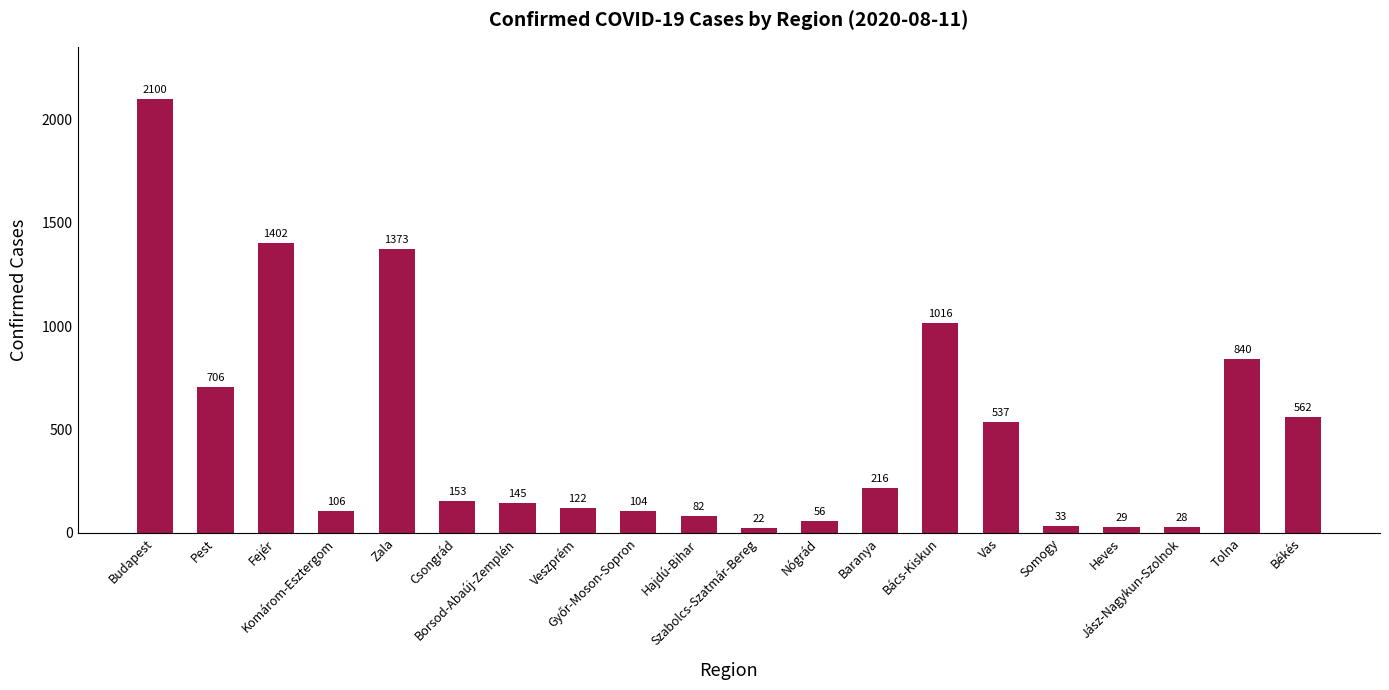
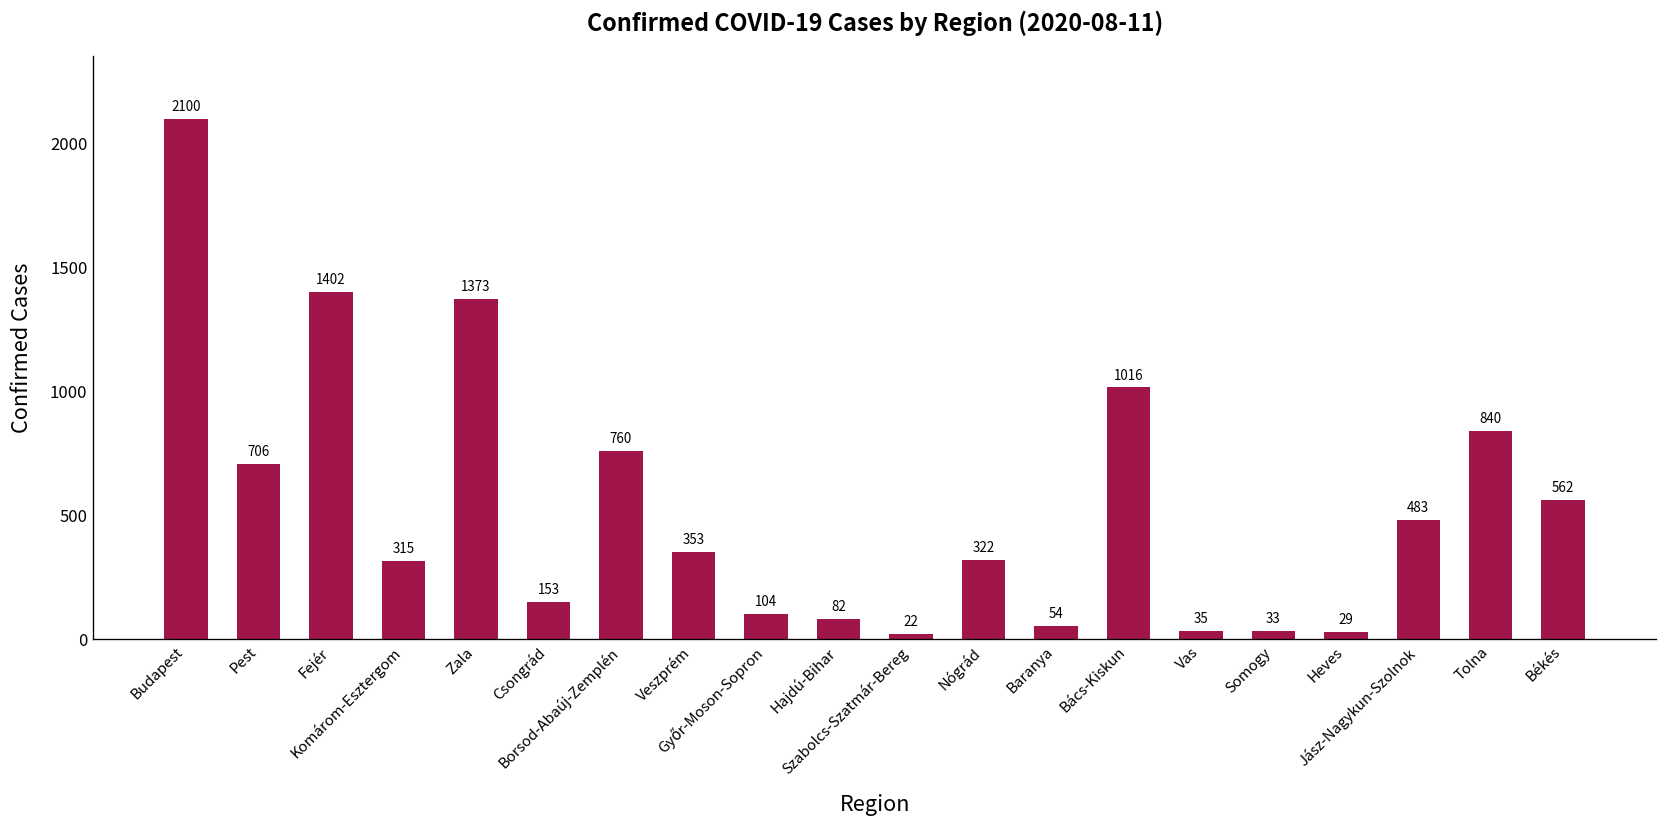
  {
    "Budapest": 2100,
    "Pest": 706,
    "Fejér": 1402,
-   "Komárom-Esztergom": 106,
+   "Komárom-Esztergom": 315,
    "Zala": 1373,
    "Csongrád": 153,
-   "Borsod-Abaúj-Zemplén": 145,
-   "Veszprém": 122,
+   "Borsod-Abaúj-Zemplén": 760,
+   "Veszprém": 353,
    "Győr-Moson-Sopron": 104,
    "Hajdú-Bihar": 82,
    "Szabolcs-Szatmár-Bereg": 22,
-   "Nógrád": 56,
-   "Baranya": 216,
+   "Nógrád": 322,
+   "Baranya": 54,
    "Bács-Kiskun": 1016,
-   "Vas": 537,
+   "Vas": 35,
    "Somogy": 33,
    "Heves": 29,
-   "Jász-Nagykun-Szolnok": 28,
+   "Jász-Nagykun-Szolnok": 483,
    "Tolna": 840,
    "Békés": 562
  }
